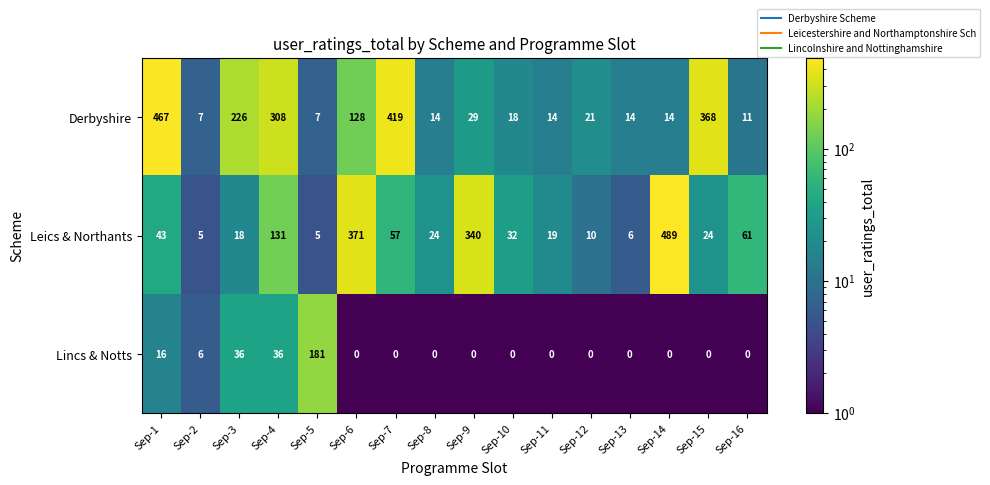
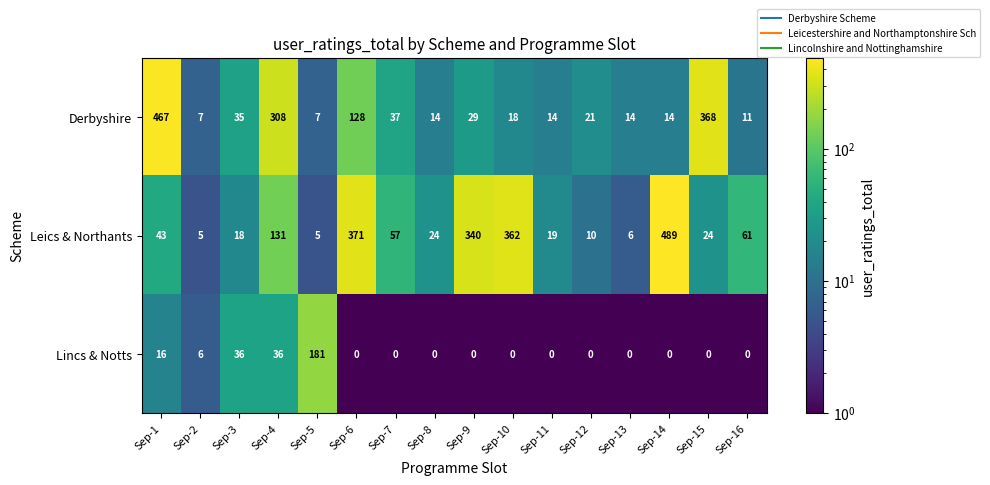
  {
    "Derbyshire": {
      "Sep-1": 467,
      "Sep-2": 7,
-     "Sep-3": 226,
+     "Sep-3": 35,
      "Sep-4": 308,
      "Sep-5": 7,
      "Sep-6": 128,
-     "Sep-7": 419,
+     "Sep-7": 37,
      "Sep-8": 14,
      "Sep-9": 29,
      "Sep-10": 18,
      "Sep-11": 14,
      "Sep-12": 21,
      "Sep-13": 14,
      "Sep-14": 14,
      "Sep-15": 368,
      "Sep-16": 11
    },
    "Leics & Northants": {
      "Sep-1": 43,
      "Sep-2": 5,
      "Sep-3": 18,
      "Sep-4": 131,
      "Sep-5": 5,
      "Sep-6": 371,
      "Sep-7": 57,
      "Sep-8": 24,
      "Sep-9": 340,
-     "Sep-10": 32,
+     "Sep-10": 362,
      "Sep-11": 19,
      "Sep-12": 10,
      "Sep-13": 6,
      "Sep-14": 489,
      "Sep-15": 24,
      "Sep-16": 61
    },
    "Lincs & Notts": {
      "Sep-1": 16,
      "Sep-2": 6,
      "Sep-3": 36,
      "Sep-4": 36,
      "Sep-5": 181,
      "Sep-6": 0,
      "Sep-7": 0,
      "Sep-8": 0,
      "Sep-9": 0,
      "Sep-10": 0,
      "Sep-11": 0,
      "Sep-12": 0,
      "Sep-13": 0,
      "Sep-14": 0,
      "Sep-15": 0,
      "Sep-16": 0
    }
  }
